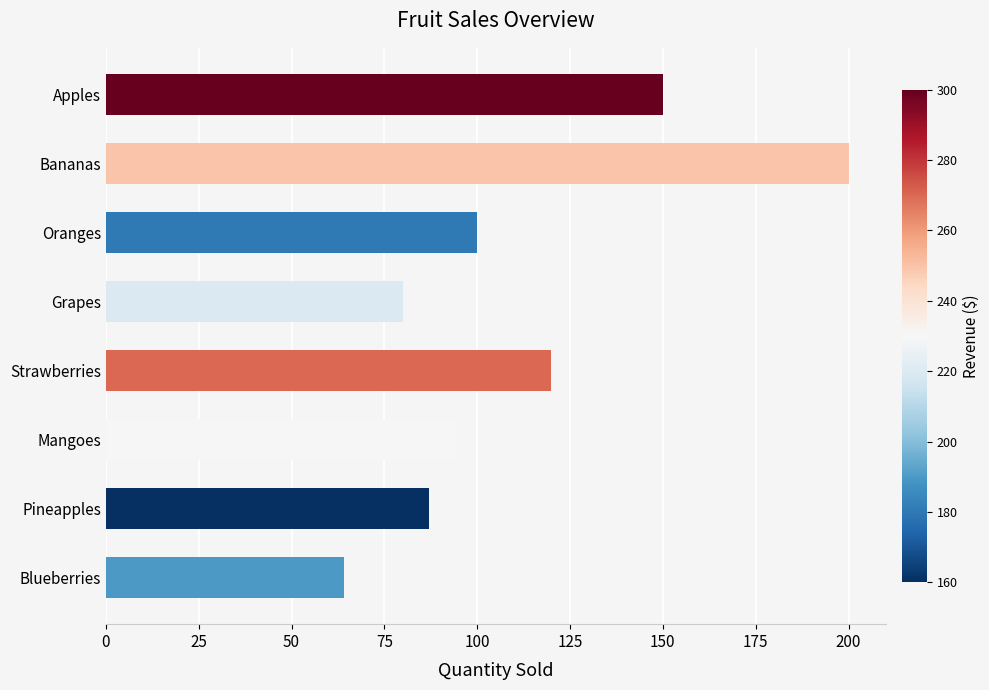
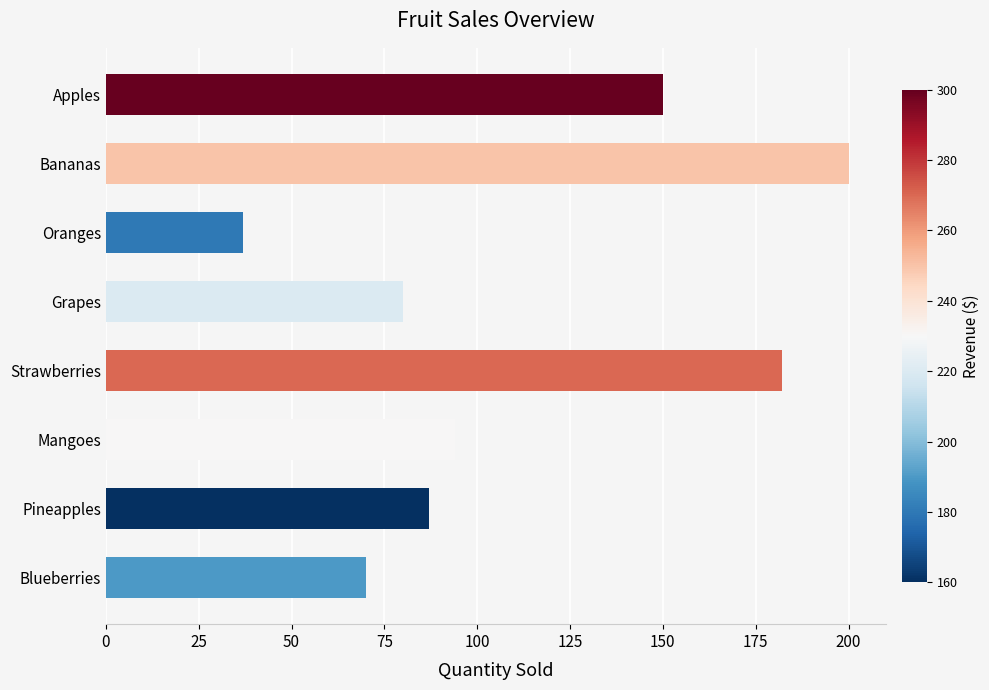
  {
    "Apples": 150,
    "Bananas": 200,
-   "Oranges": 100,
+   "Oranges": 37,
    "Grapes": 80,
-   "Strawberries": 120,
+   "Strawberries": 182,
    "Mangoes": 94,
    "Pineapples": 87,
-   "Blueberries": 64
+   "Blueberries": 70
  }
